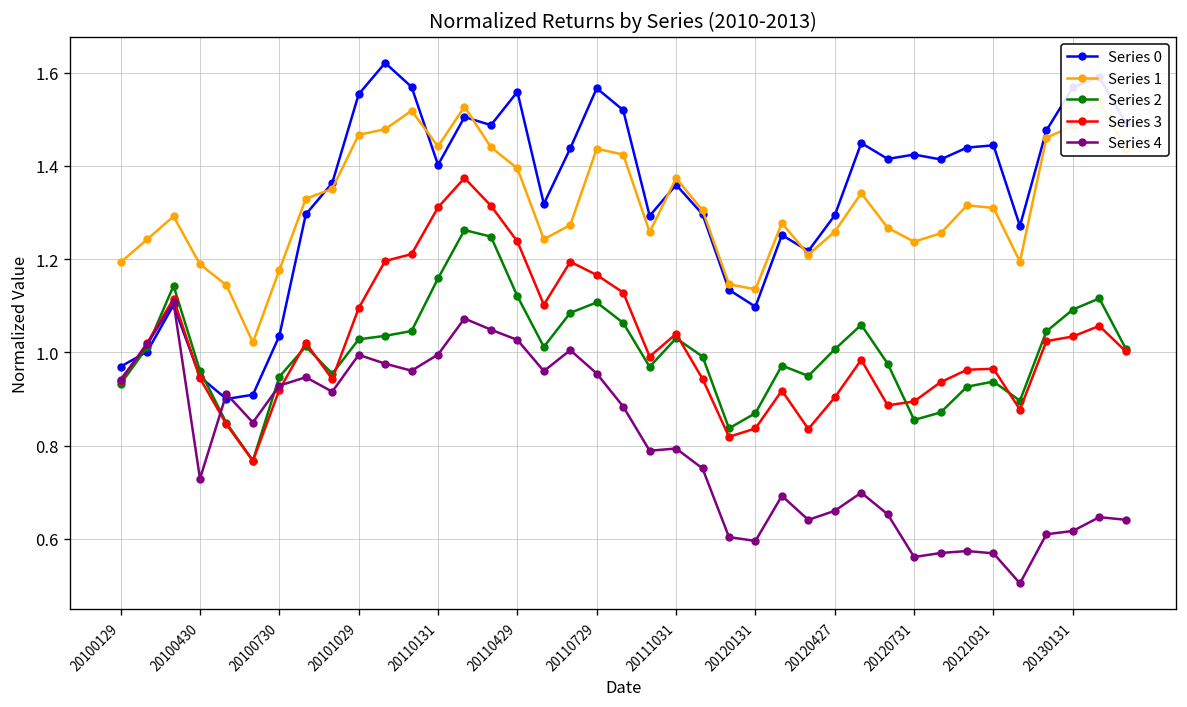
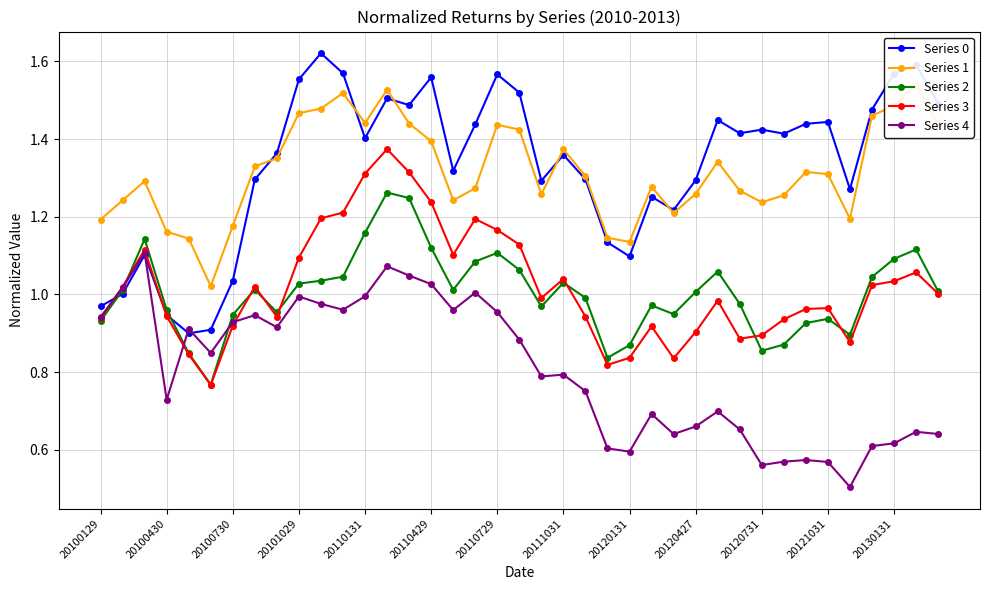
  {
    "Series 0": {
      "20100129": 0.97,
      "20100730": 1.04,
      "20101029": 1.55,
      "20110131": 1.40,
      "20110429": 1.56,
      "20110729": 1.57,
      "20111031": 1.36,
      "20120131": 1.10,
      "20120427": 1.29,
      "20120731": 1.42,
      "20121031": 1.44
    },
    "Series 1": {
      "20100129": 1.19,
-     "20100430": 1.19,
+     "20100430": 1.16,
      "20100730": 1.18,
      "20101029": 1.47,
      "20110131": 1.44,
      "20110429": 1.39,
      "20110729": 1.44,
      "20111031": 1.37,
      "20120131": 1.14,
      "20120427": 1.26,
      "20120731": 1.24,
      "20121031": 1.31
    },
    "Series 2": {
      "20100430": 0.96,
      "20100730": 0.95,
      "20101029": 1.03,
      "20110131": 1.16,
      "20110429": 1.12,
      "20110729": 1.11,
      "20111031": 1.03,
      "20120131": 0.87,
      "20120427": 1.01,
      "20120731": 0.86,
      "20121031": 0.94,
      "20130131": 1.09
    },
    "Series 3": {
      "20100730": 0.92,
      "20101029": 1.09,
      "20110131": 1.31,
      "20110429": 1.24,
      "20110729": 1.17,
      "20111031": 1.04,
      "20120131": 0.84,
      "20120427": 0.90,
      "20120731": 0.89,
      "20121031": 0.96,
      "20130131": 1.03
    },
    "Series 4": {
      "20100430": 0.73,
      "20100730": 0.93,
      "20101029": 0.99,
      "20110131": 1.00,
      "20110429": 1.03,
      "20110729": 0.95,
      "20111031": 0.79,
      "20120131": 0.60,
      "20120427": 0.66,
      "20120731": 0.56,
      "20121031": 0.57,
      "20130131": 0.62
    }
  }
